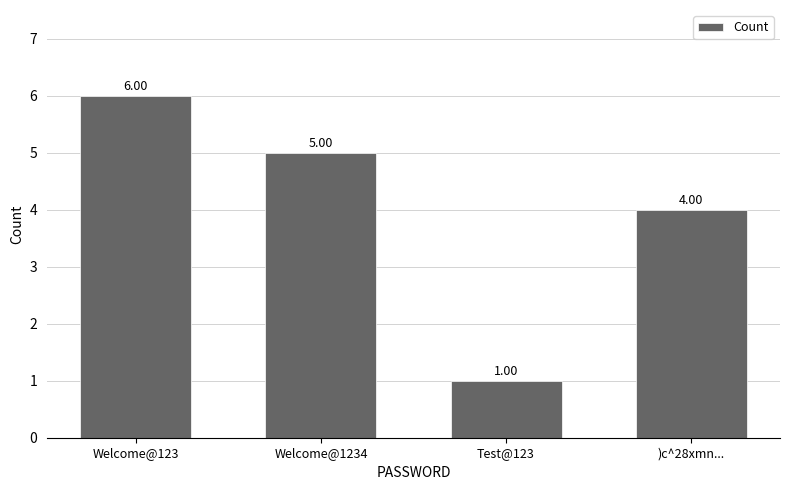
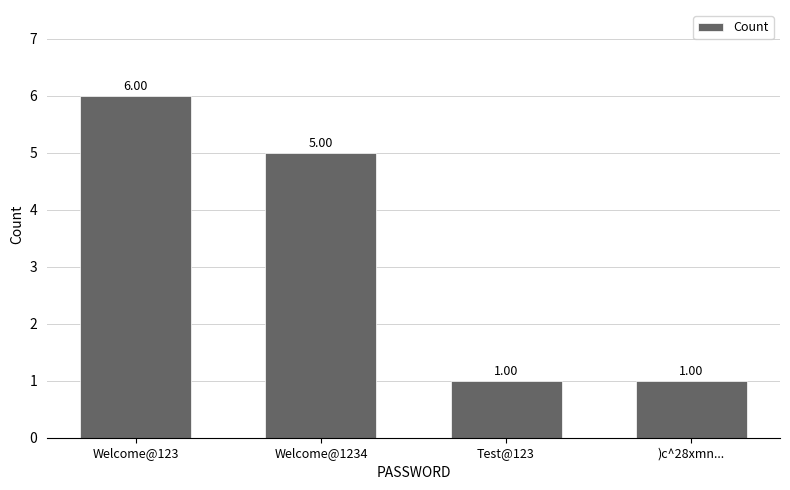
  {
    "Welcome@123": 6.00,
    "Welcome@1234": 5.00,
    "Test@123": 1.00,
-   ")c^28xmn...": 4.00
+   ")c^28xmn...": 1.00
  }
